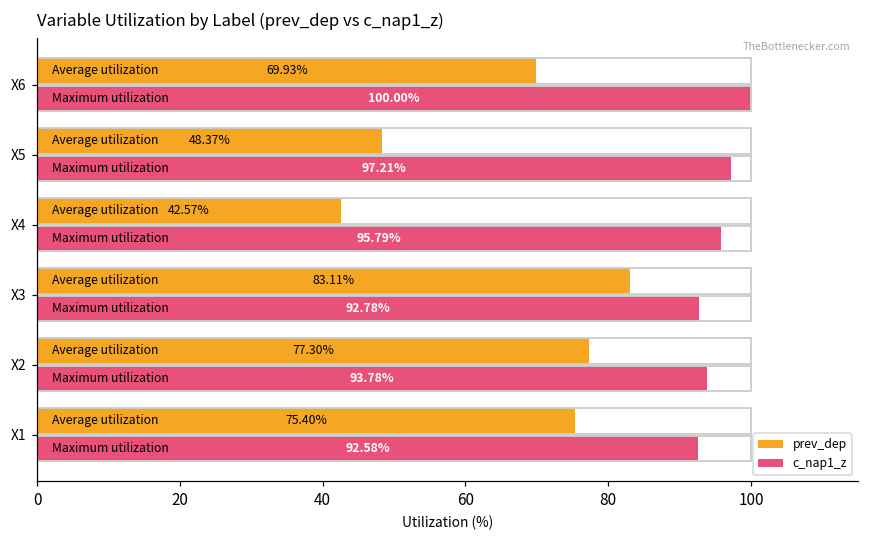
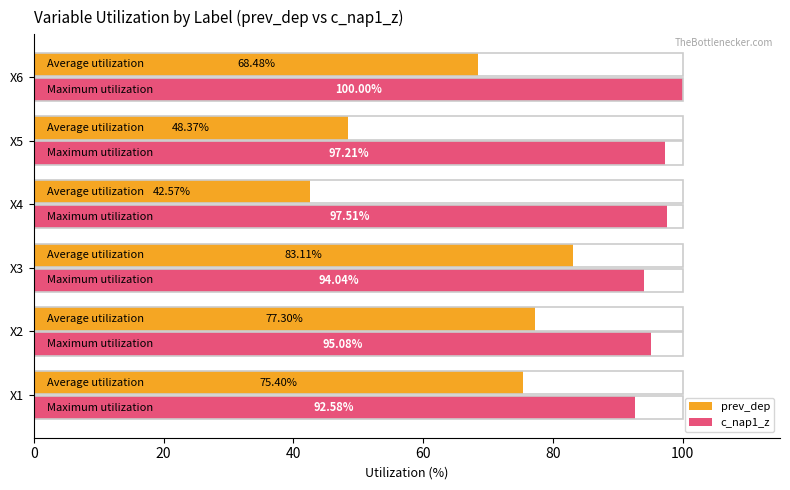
  {
    "prev_dep": {
-     "X6": "69.93%"
+     "X6": "68.48%"
    },
    "c_nap1_z": {
      "X6": "100.00%",
-     "X4": "95.79%",
-     "X3": "92.78%",
-     "X2": "93.78%"
+     "X4": "97.51%",
+     "X3": "94.04%",
+     "X2": "95.08%"
    }
  }
